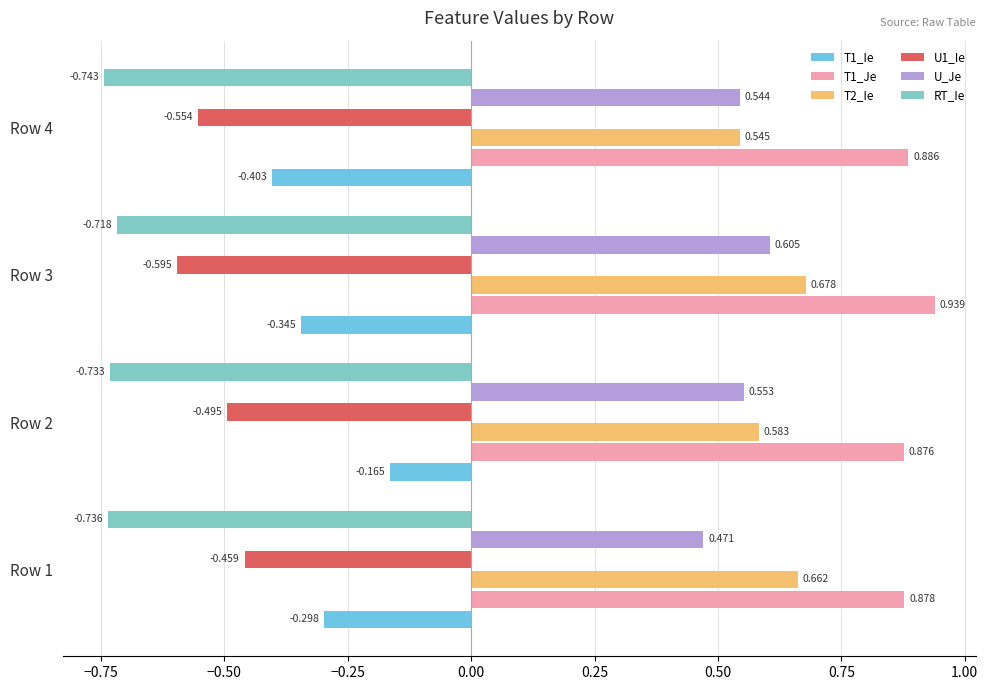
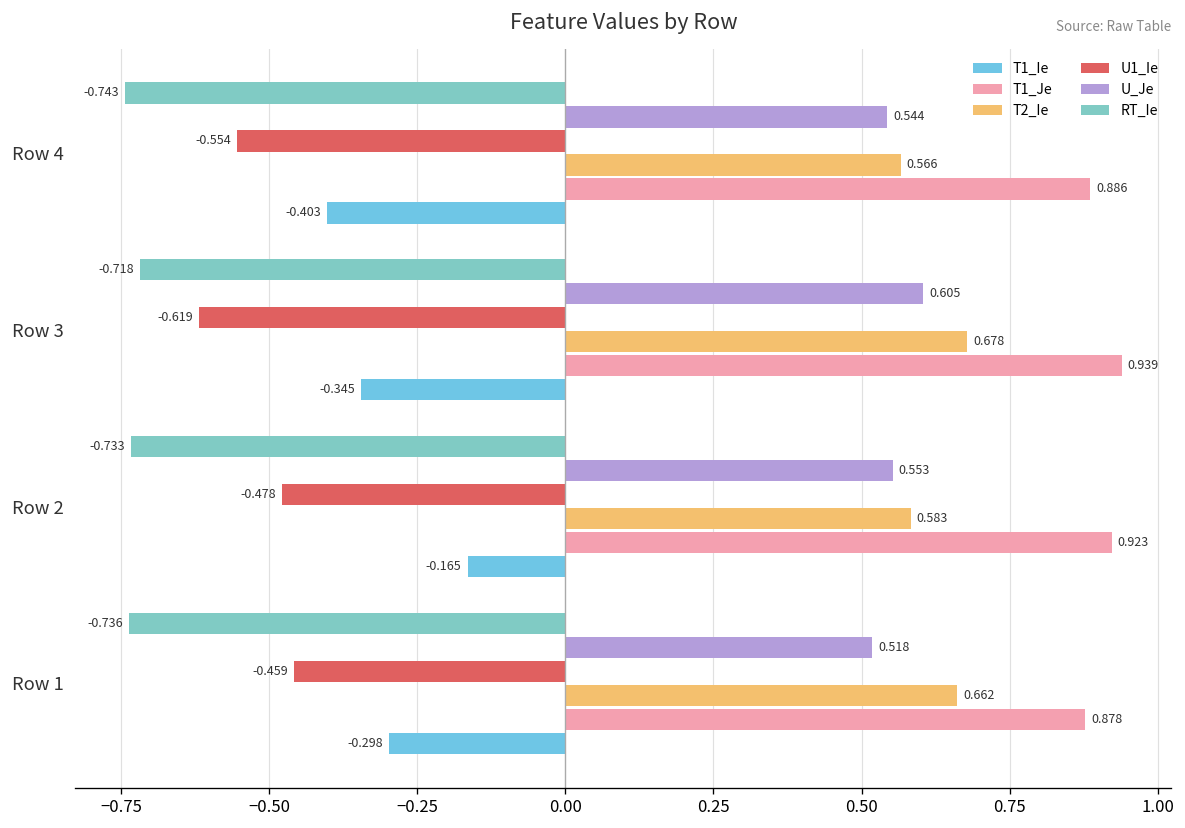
  {
    "T1_Je": {
      "Row 4": 0.886,
      "Row 3": 0.939,
-     "Row 2": 0.876,
+     "Row 2": 0.923,
      "Row 1": 0.878
    },
    "T2_Ie": {
-     "Row 4": 0.545,
+     "Row 4": 0.566,
      "Row 3": 0.678,
      "Row 2": 0.583,
      "Row 1": 0.662
    },
    "U1_Ie": {
      "Row 4": -0.554,
-     "Row 3": -0.595,
-     "Row 2": -0.495,
+     "Row 3": -0.619,
+     "Row 2": -0.478,
      "Row 1": -0.459
    },
    "U_Je": {
      "Row 4": 0.544,
      "Row 3": 0.605,
      "Row 2": 0.553,
-     "Row 1": 0.471
+     "Row 1": 0.518
    }
  }
